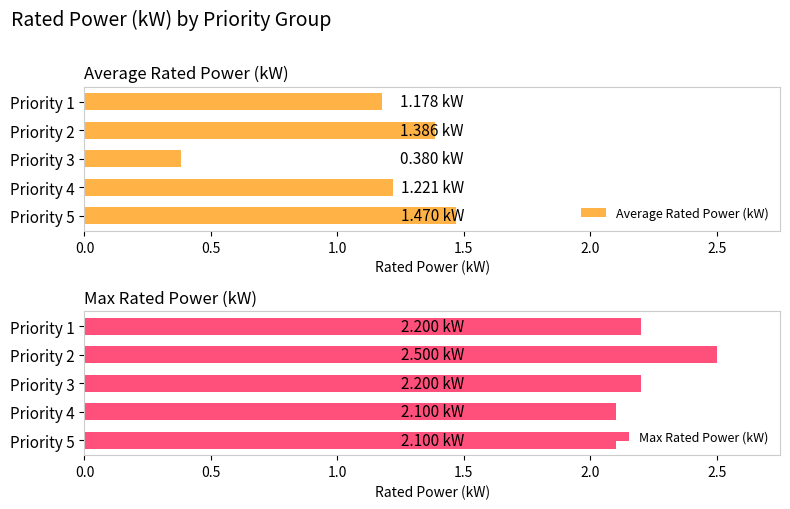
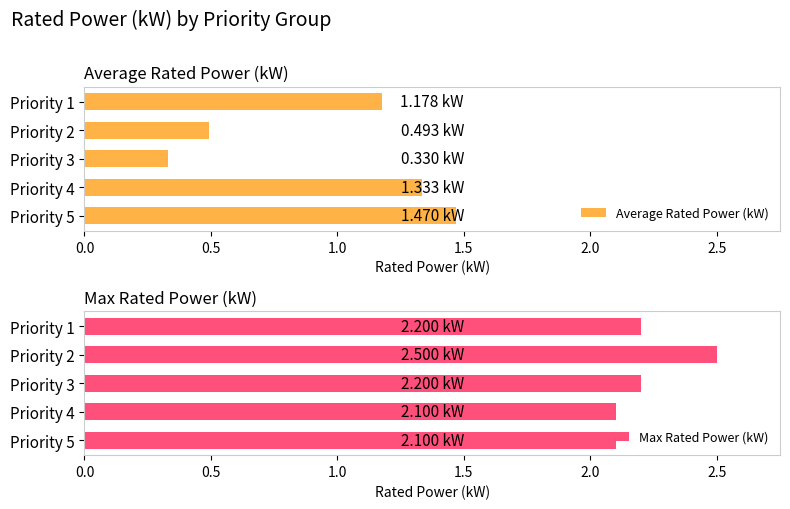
  {
    "Average Rated Power (kW)": {
      "Priority 1": 1.178,
-     "Priority 2": 1.386,
-     "Priority 3": 0.380,
-     "Priority 4": 1.221,
+     "Priority 2": 0.493,
+     "Priority 3": 0.330,
+     "Priority 4": 1.333,
      "Priority 5": 1.470
    },
    "Max Rated Power (kW)": {
      "Priority 1": 2.200,
      "Priority 2": 2.500,
      "Priority 3": 2.200,
      "Priority 4": 2.100,
      "Priority 5": 2.100
    }
  }
